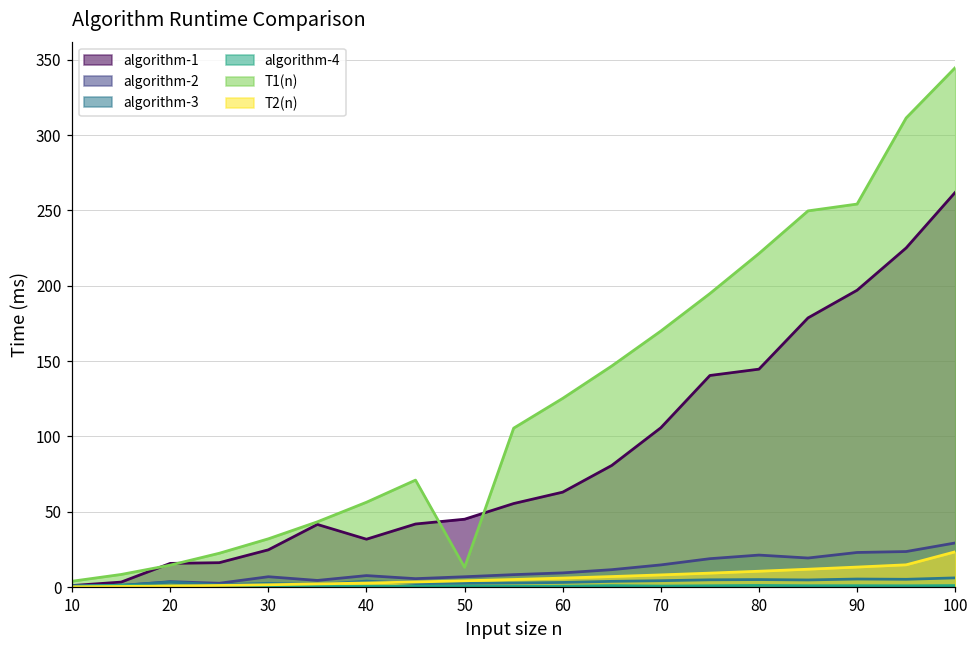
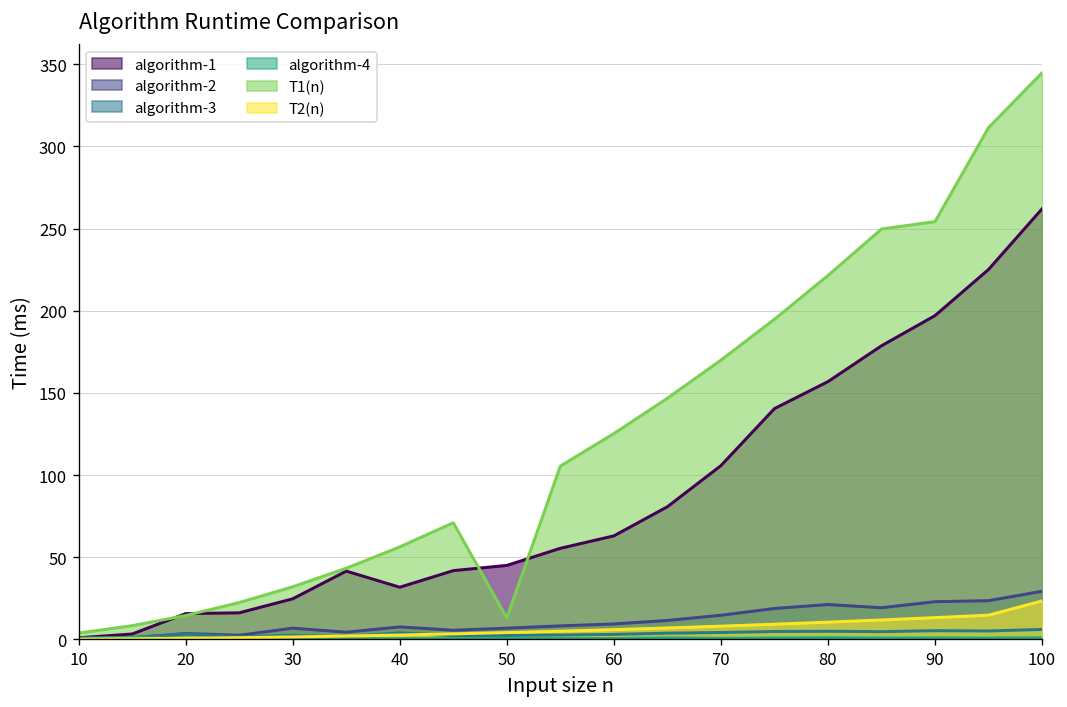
  {
    "algorithm-1": {
      "30": 25,
      "40": 32,
      "50": 45,
      "60": 63,
      "70": 106,
-     "80": 145,
+     "80": 157,
      "90": 197,
      "100": 262
    },
    "T1(n)": {
      "10": 4,
      "30": 32,
      "40": 56,
      "50": 13,
      "60": 125,
      "70": 170,
      "80": 221,
      "90": 254,
      "100": 345
    },
    "T2(n)": {
      "60": 6,
      "70": 8,
      "80": 11,
      "90": 13,
      "100": 23
    }
  }
